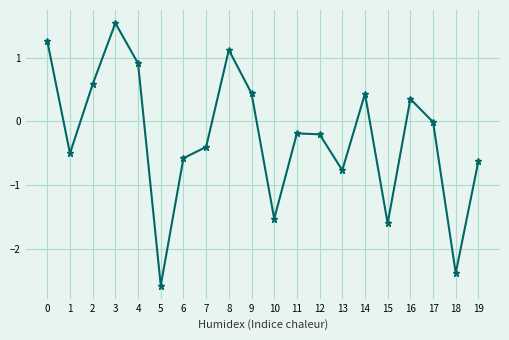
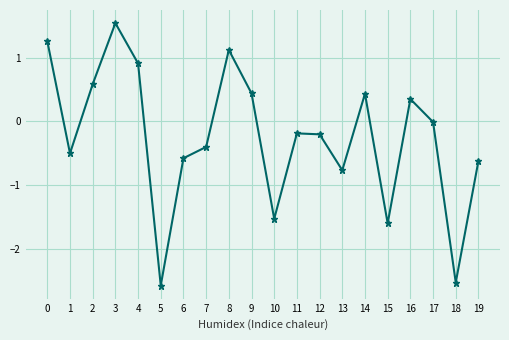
  {
    "0": 1.3,
    "1": -0.5,
    "2": 0.6,
    "3": 1.5,
    "4": 0.9,
    "5": -2.6,
    "6": -0.6,
    "7": -0.4,
    "8": 1.1,
    "9": 0.4,
    "10": -1.5,
    "11": -0.2,
    "12": -0.2,
    "13": -0.8,
    "14": 0.4,
    "15": -1.6,
    "16": 0.4,
    "17": 0.0,
-   "18": -2.4,
+   "18": -2.5,
    "19": -0.6
  }
